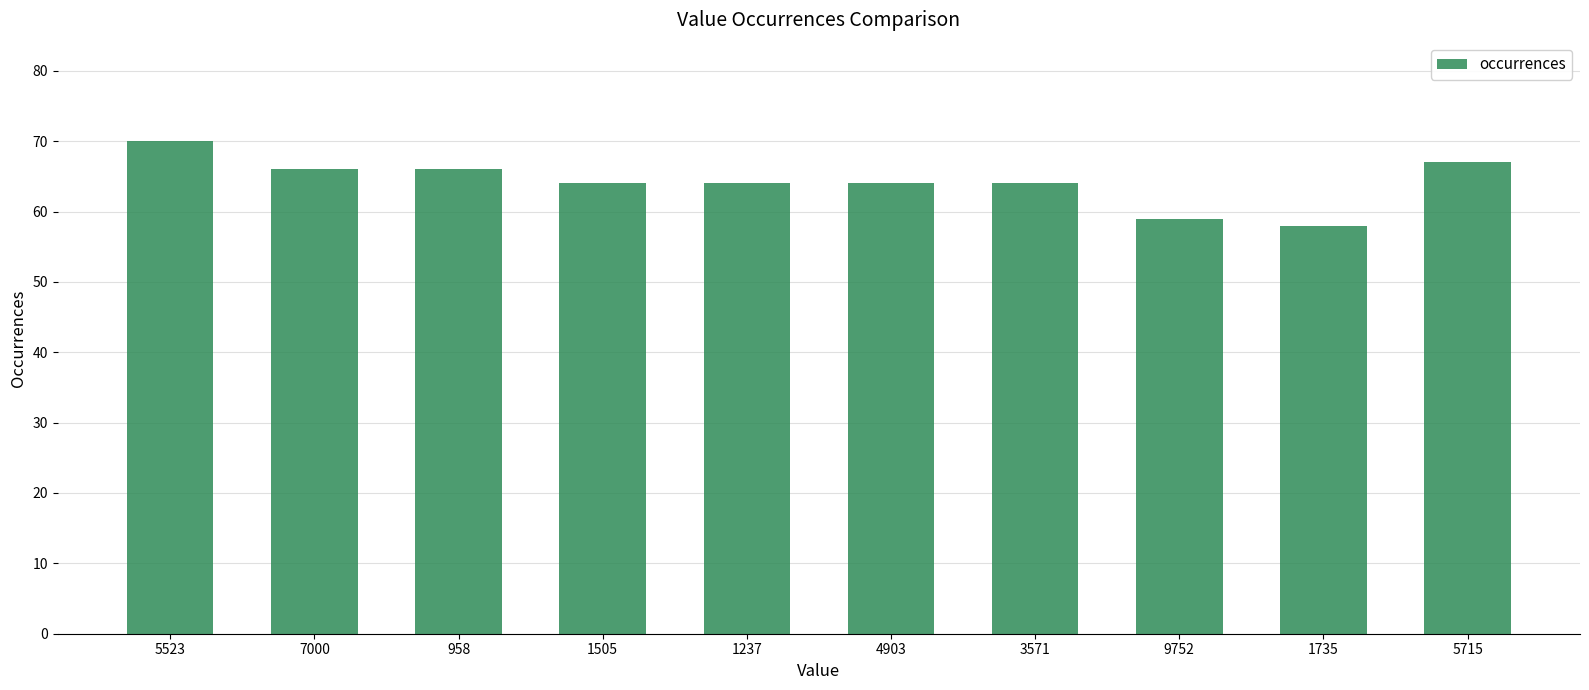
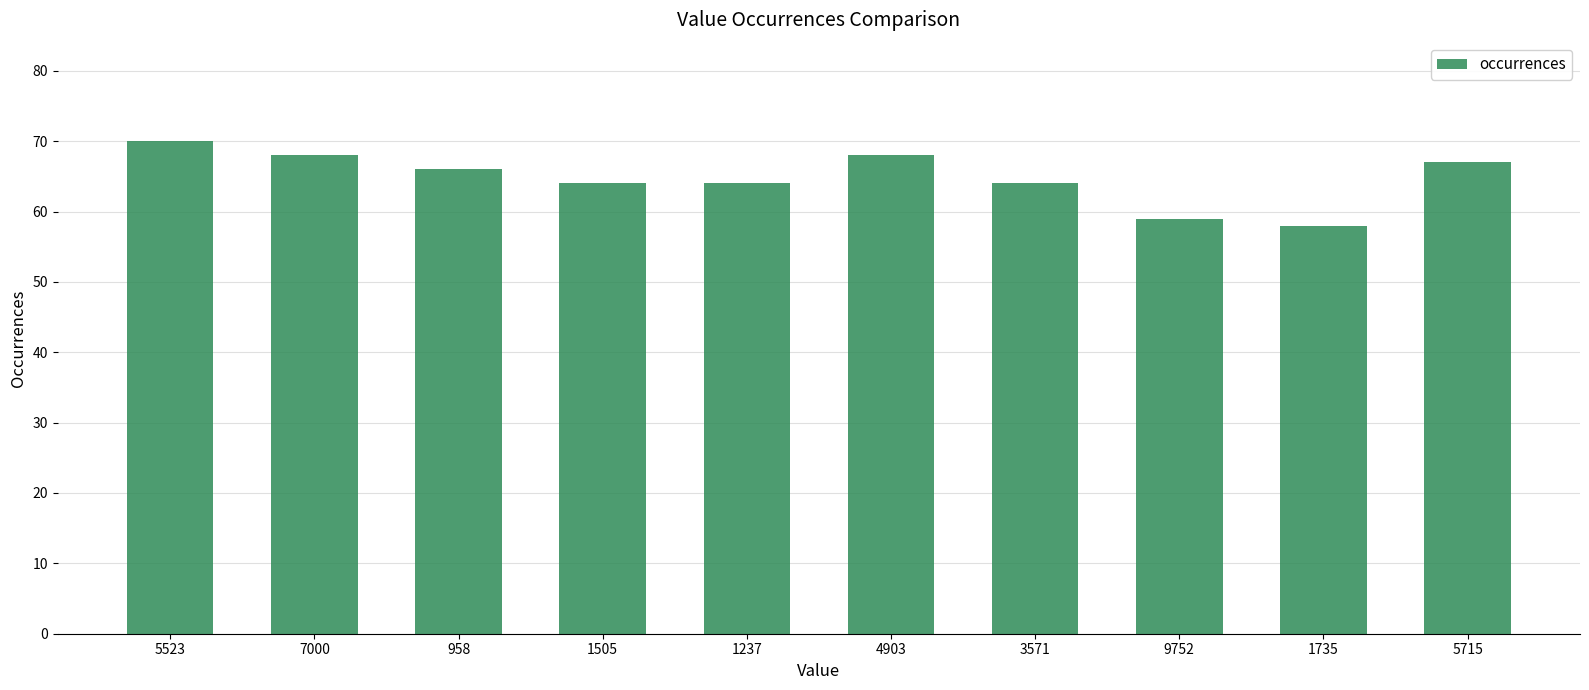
  {
    "5523": 70,
-   "7000": 66,
+   "7000": 68,
    "958": 66,
    "1505": 64,
    "1237": 64,
-   "4903": 64,
+   "4903": 68,
    "3571": 64,
    "9752": 59,
    "1735": 58,
    "5715": 67
  }
